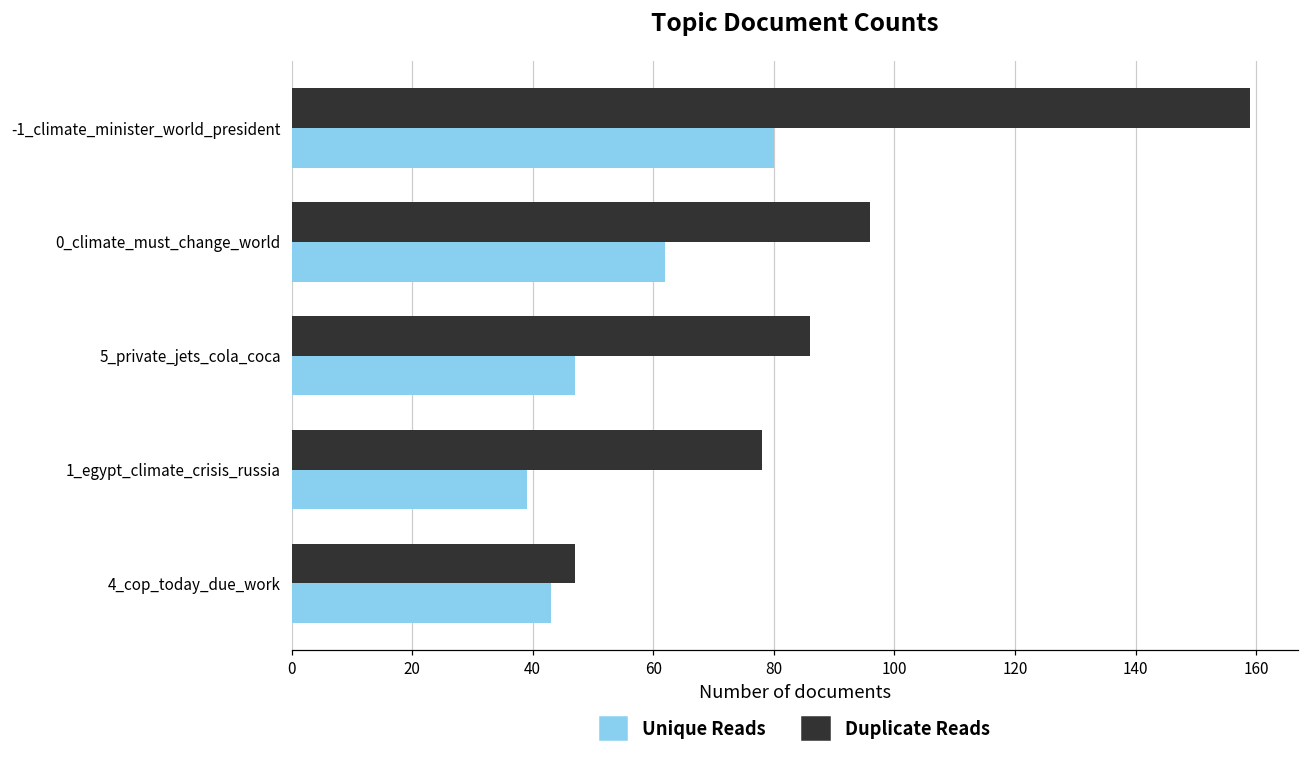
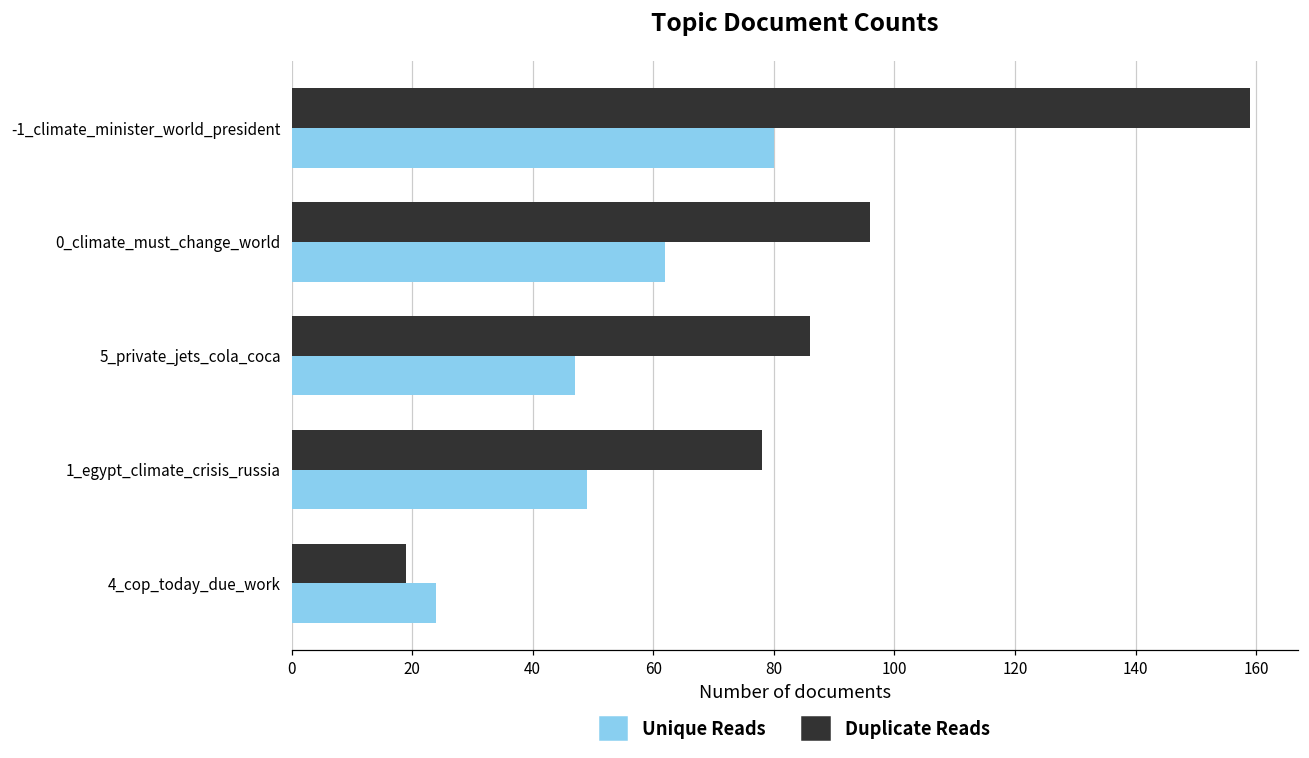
  {
    "Duplicate Reads": {
      "-1_climate_minister_world_president": 159,
      "0_climate_must_change_world": 96,
      "5_private_jets_cola_coca": 86,
      "1_egypt_climate_crisis_russia": 78,
-     "4_cop_today_due_work": 47
+     "4_cop_today_due_work": 19
    },
    "Unique Reads": {
      "-1_climate_minister_world_president": 80,
      "0_climate_must_change_world": 62,
      "5_private_jets_cola_coca": 47,
-     "1_egypt_climate_crisis_russia": 39,
-     "4_cop_today_due_work": 43
+     "1_egypt_climate_crisis_russia": 49,
+     "4_cop_today_due_work": 24
    }
  }
